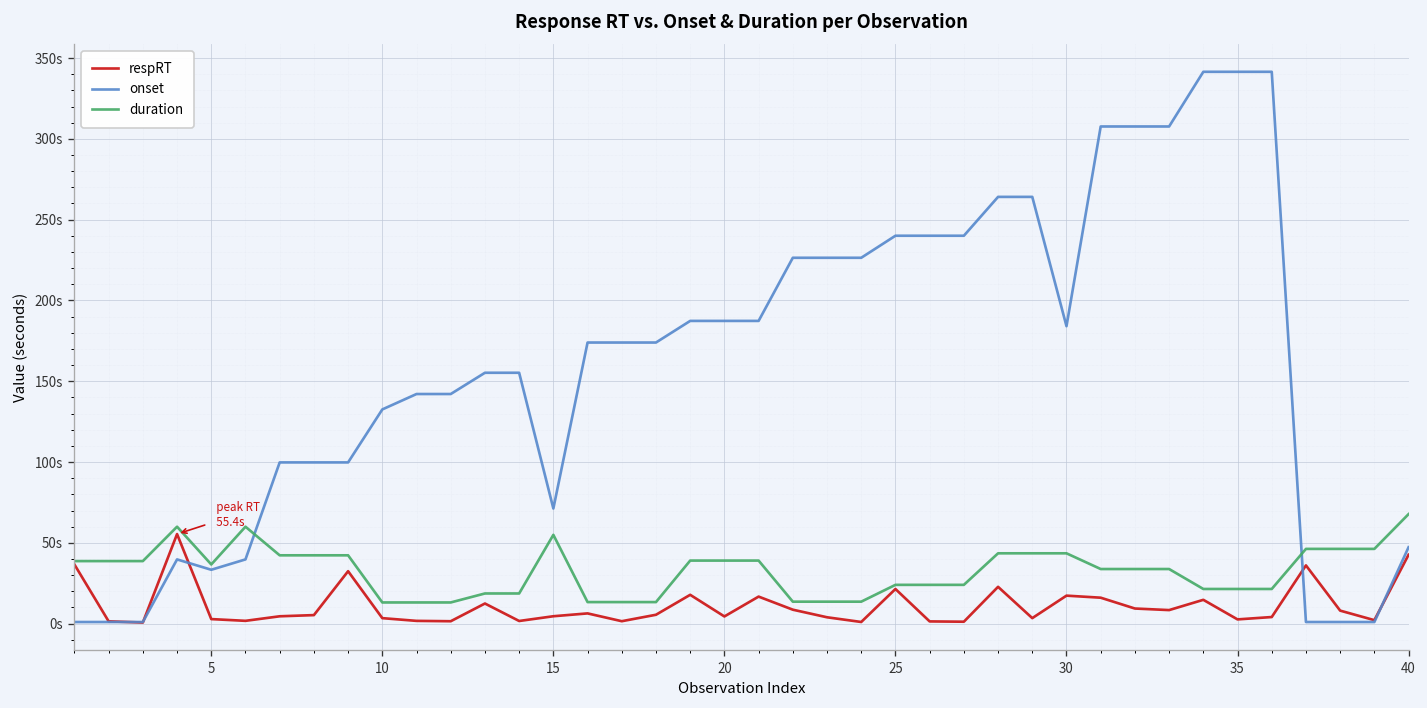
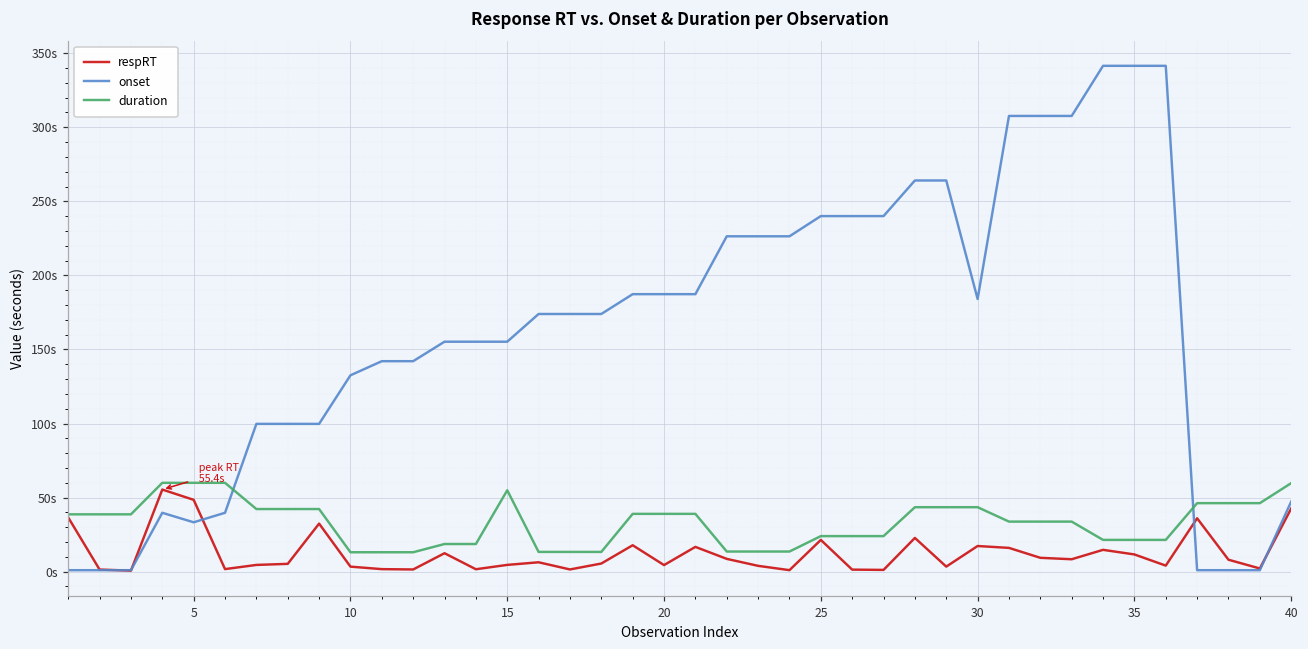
  {
    "respRT": {
-     "5": "3s",
+     "5": "48s",
      "10": "3s",
      "15": "5s",
      "20": "4s",
      "25": "21s",
      "30": "17s",
-     "35": "3s",
+     "35": "12s",
      "40": "43s"
    },
    "onset": {
      "5": "33s",
      "10": "133s",
-     "15": "71s",
+     "15": "155s",
      "20": "187s",
      "25": "240s",
      "30": "184s",
      "35": "341s",
      "40": "47s"
    },
    "duration": {
-     "5": "37s",
+     "5": "60s",
      "10": "13s",
      "15": "55s",
      "20": "39s",
      "25": "24s",
      "30": "44s",
      "35": "21s",
-     "40": "68s"
+     "40": "60s"
    }
  }
